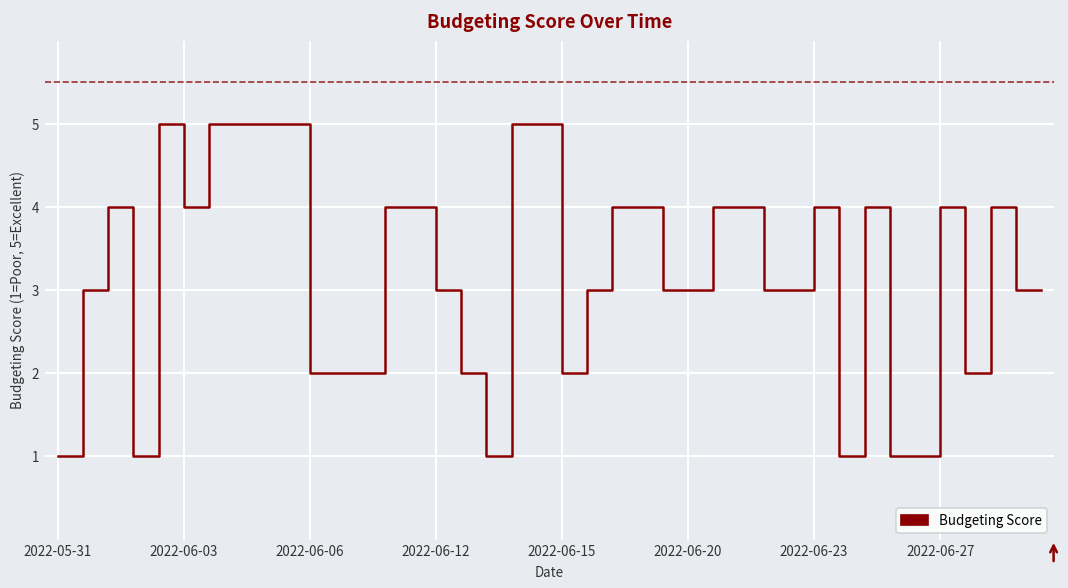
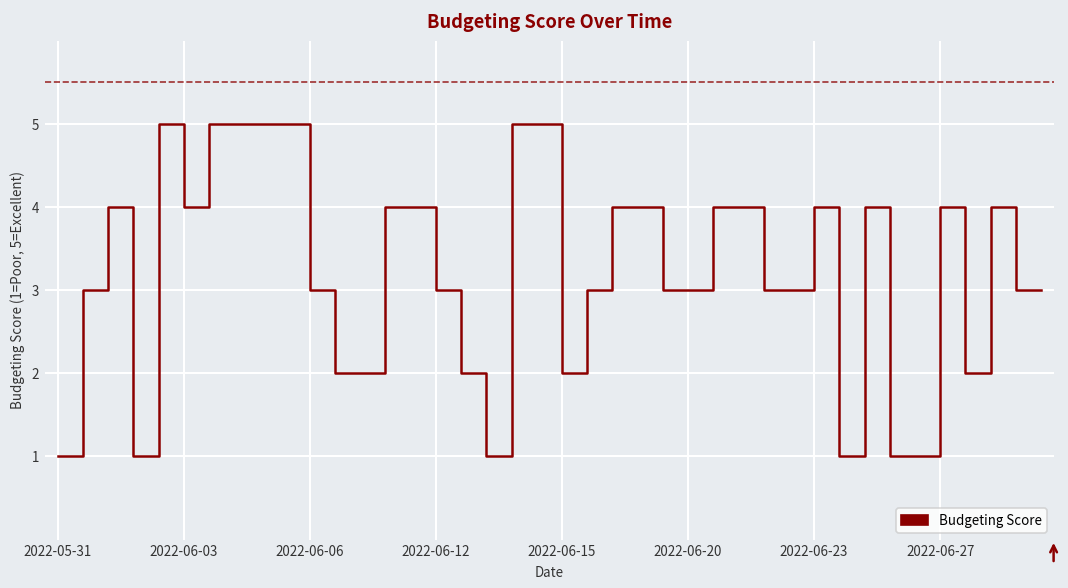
  {
    "2022-05-31": 1,
-   "2022-06-06": 2,
+   "2022-06-06": 3,
    "2022-06-20": 3,
    "2022-06-27": 4
  }
